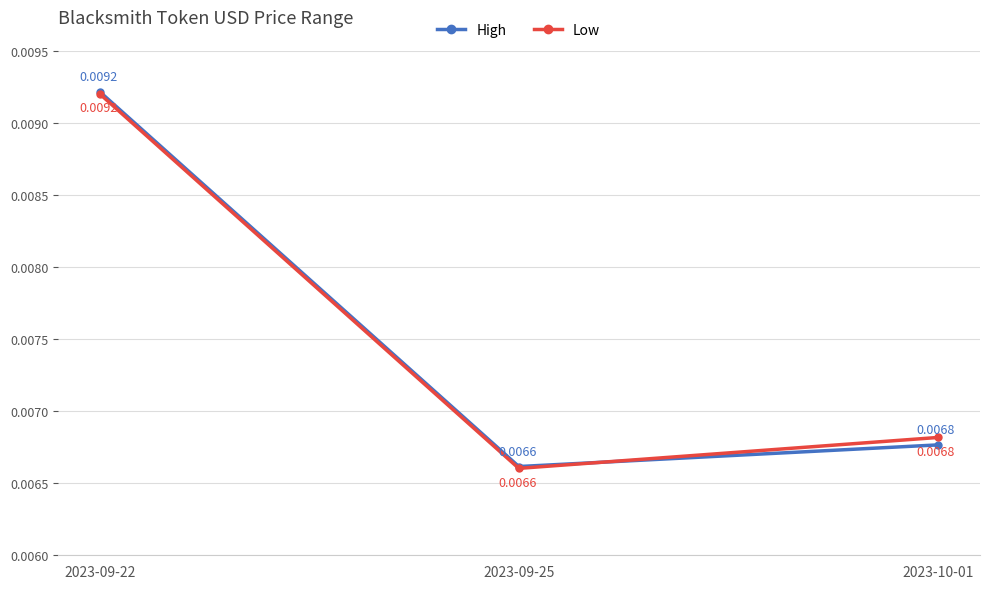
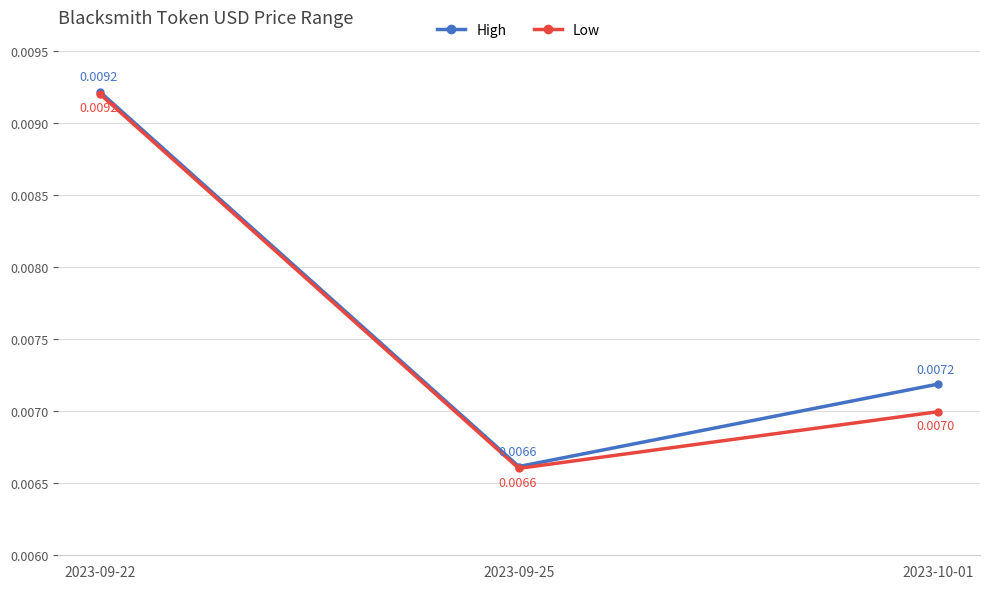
  {
    "High": {
-     "2023-10-01": 0.0068
+     "2023-10-01": 0.0072
    },
    "Low": {
-     "2023-10-01": 0.0068
+     "2023-10-01": 0.0070
    }
  }
